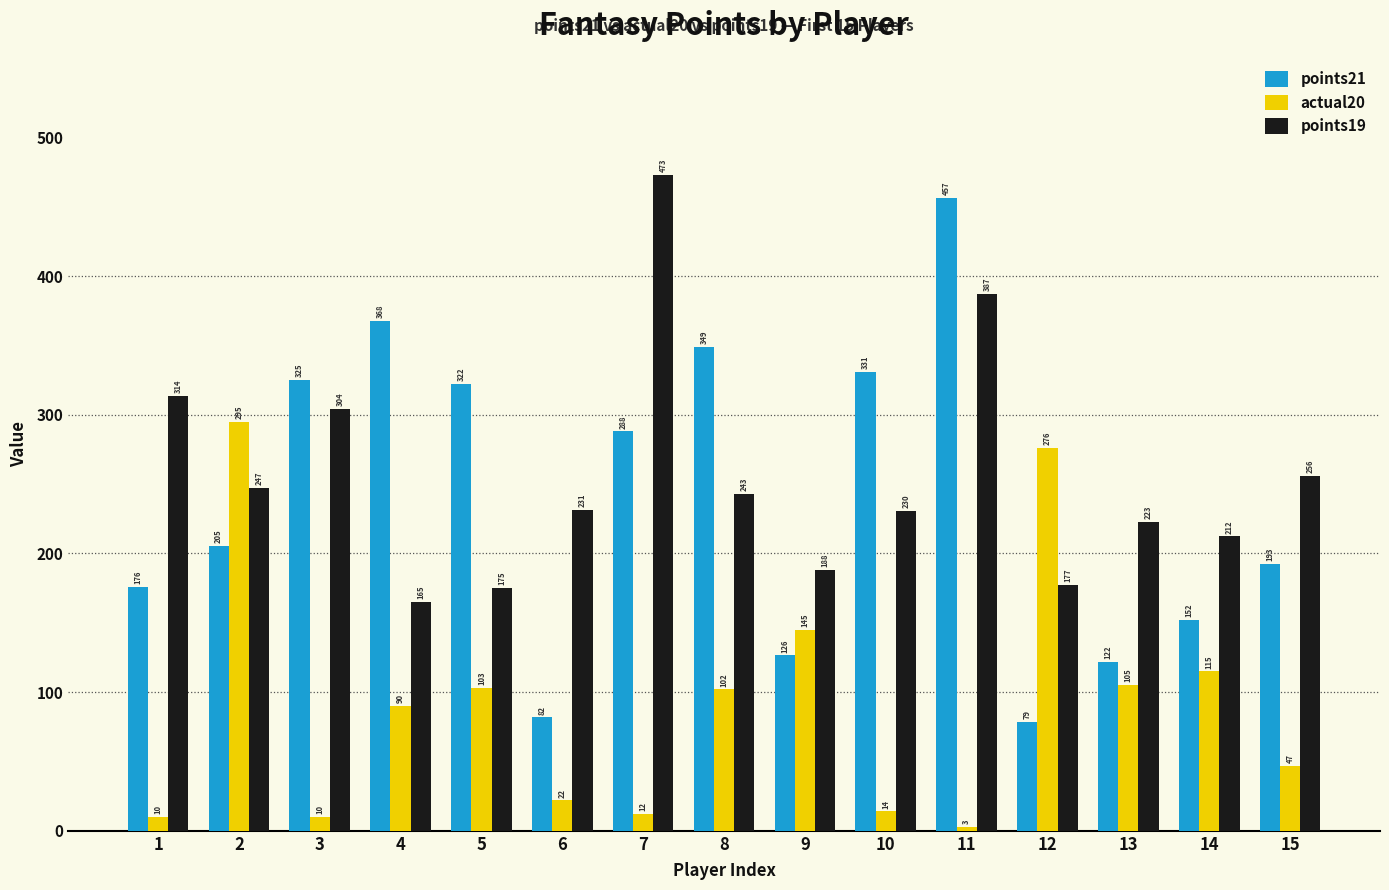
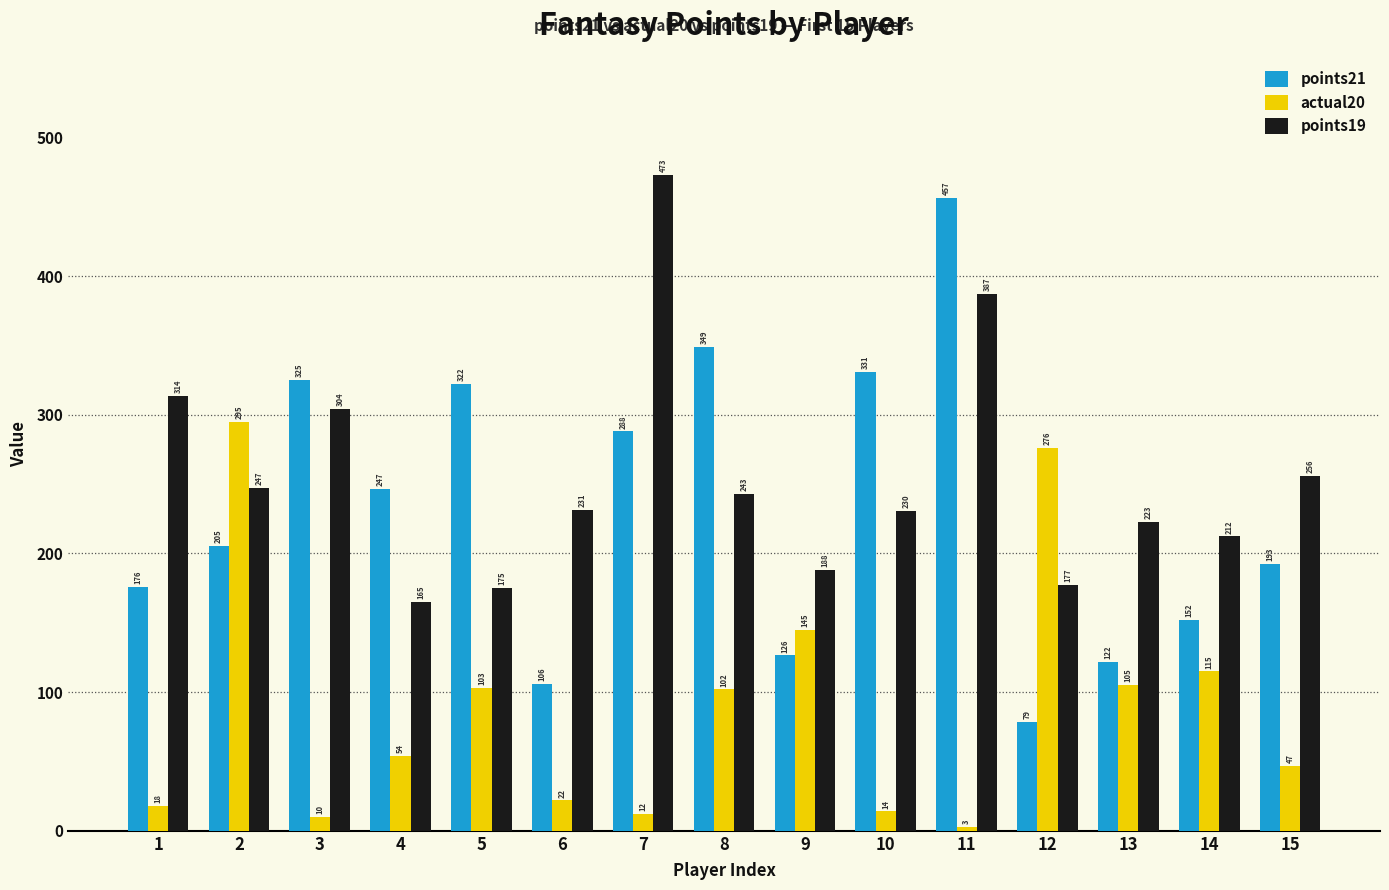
  {
    "points21": {
      "1": 176,
      "2": 205,
      "3": 325,
-     "4": 368,
+     "4": 247,
      "5": 322,
-     "6": 82,
+     "6": 106,
      "7": 288,
      "8": 349,
      "9": 126,
      "10": 331,
      "11": 457,
      "12": 79,
      "13": 122,
      "14": 152,
      "15": 193
    },
    "actual20": {
-     "1": 10,
+     "1": 18,
      "2": 295,
      "3": 10,
-     "4": 90,
+     "4": 54,
      "5": 103,
      "6": 22,
      "7": 12,
      "8": 102,
      "9": 145,
      "10": 14,
      "11": 3,
      "12": 276,
      "13": 105,
      "14": 115,
      "15": 47
    },
    "points19": {
      "1": 314,
      "2": 247,
      "3": 304,
      "4": 165,
      "5": 175,
      "6": 231,
      "7": 473,
      "8": 243,
      "9": 188,
      "10": 230,
      "11": 387,
      "12": 177,
      "13": 223,
      "14": 212,
      "15": 256
    }
  }
